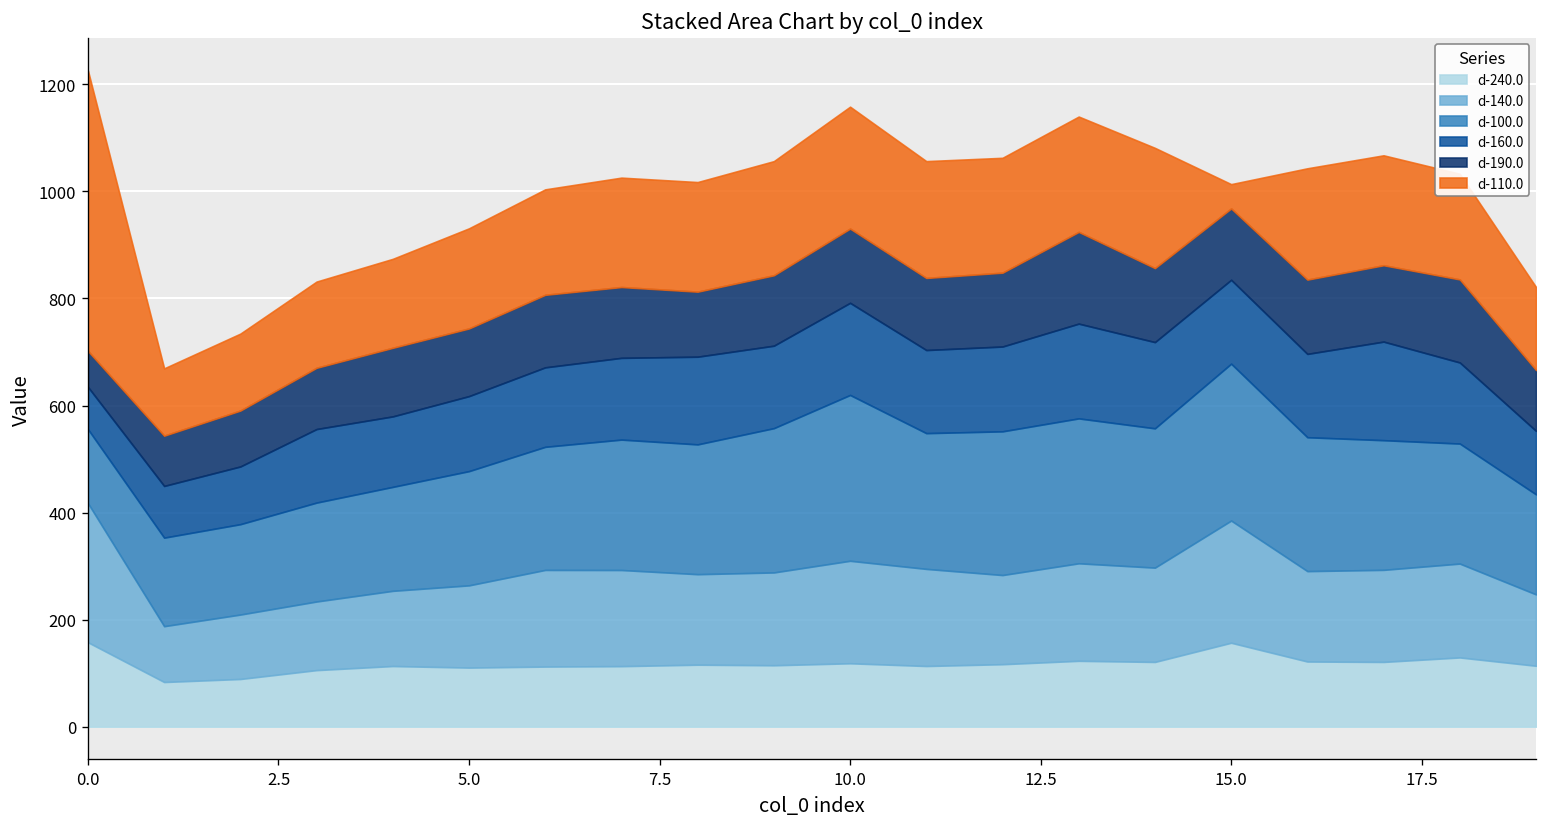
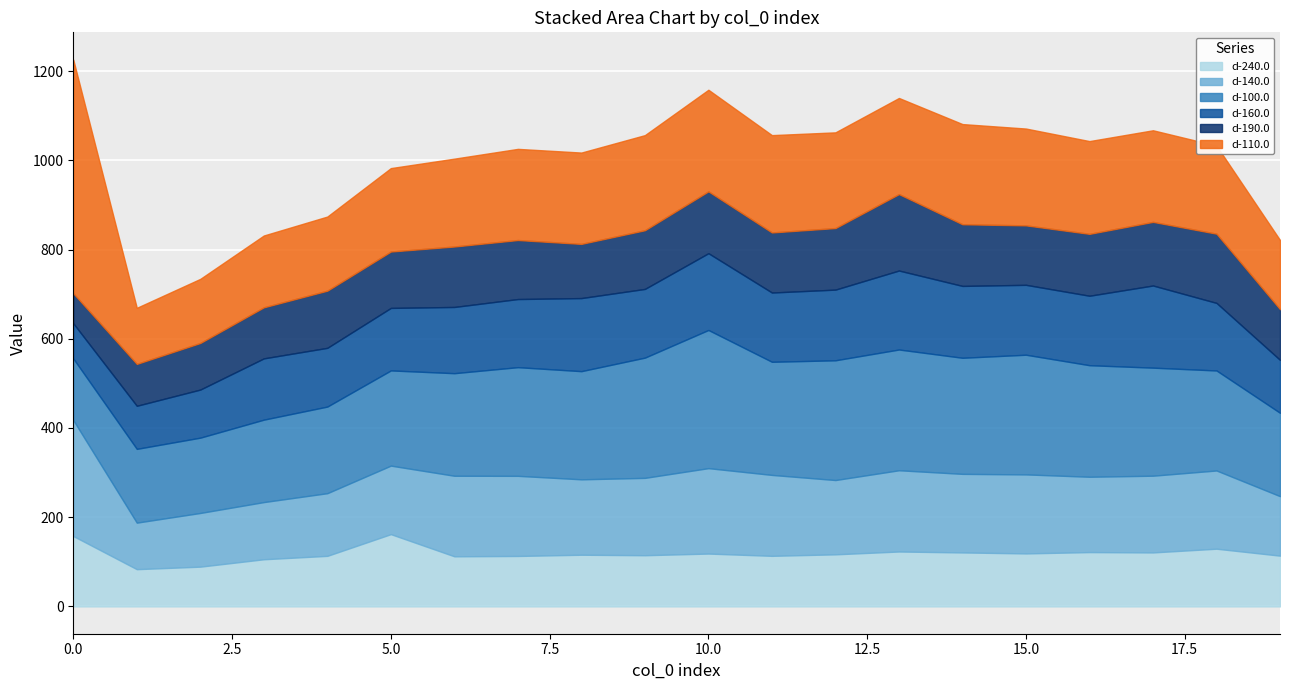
  {
    "d-240.0": {
      "0.0": 160,
-     "5.0": 110,
+     "5.0": 160,
      "10.0": 120,
-     "15.0": 160
+     "15.0": 120
    },
    "d-140.0": {
      "0.0": 260,
      "5.0": 150,
      "10.0": 190,
-     "15.0": 230
+     "15.0": 180
    },
    "d-100.0": {
      "0.0": 140,
      "5.0": 210,
      "10.0": 310,
-     "15.0": 290
+     "15.0": 270
    },
    "d-110.0": {
      "0.0": 520,
      "5.0": 190,
      "10.0": 230,
-     "15.0": 50
+     "15.0": 220
    }
  }
